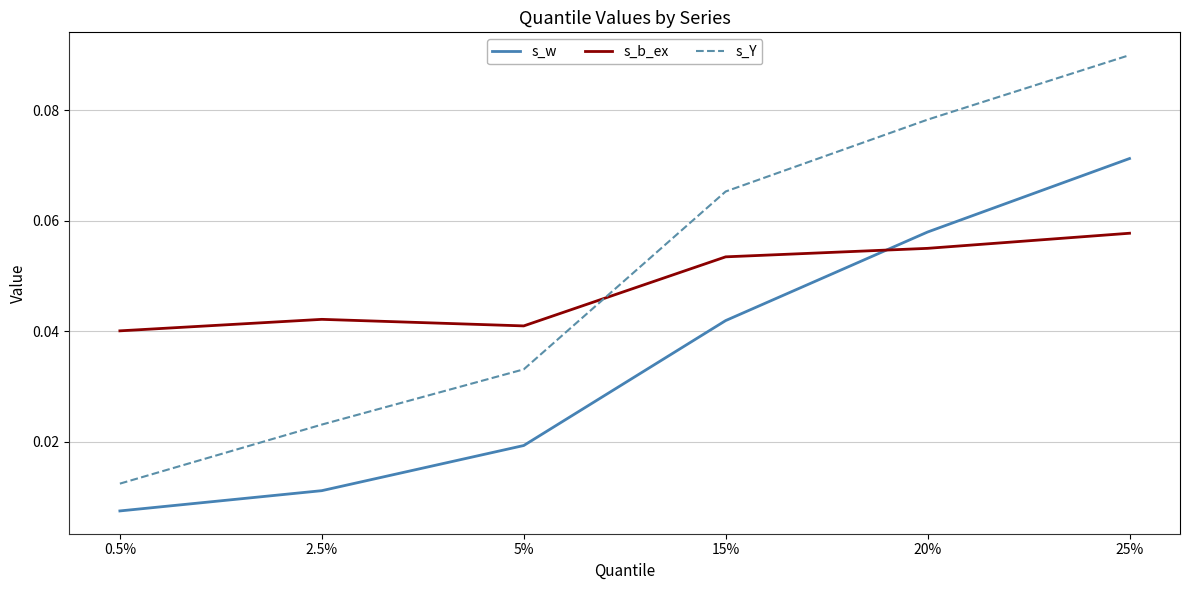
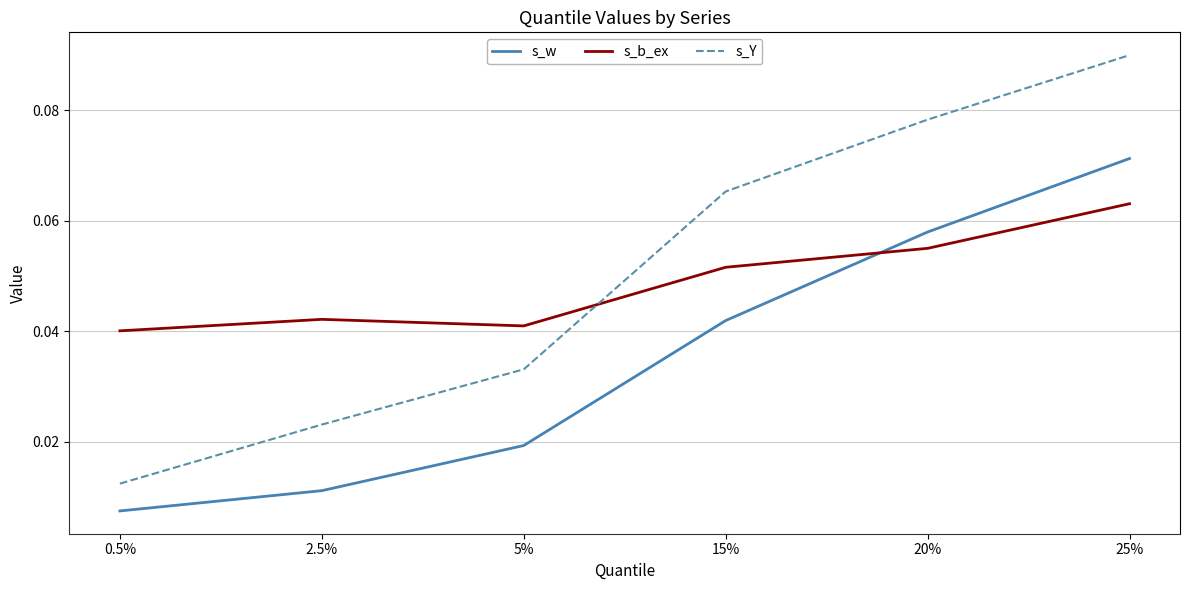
  {
    "s_b_ex": {
      "0.5%": 0.040,
      "2.5%": 0.042,
      "5%": 0.041,
-     "15%": 0.053,
+     "15%": 0.052,
      "20%": 0.055,
-     "25%": 0.058
+     "25%": 0.063
    }
  }
